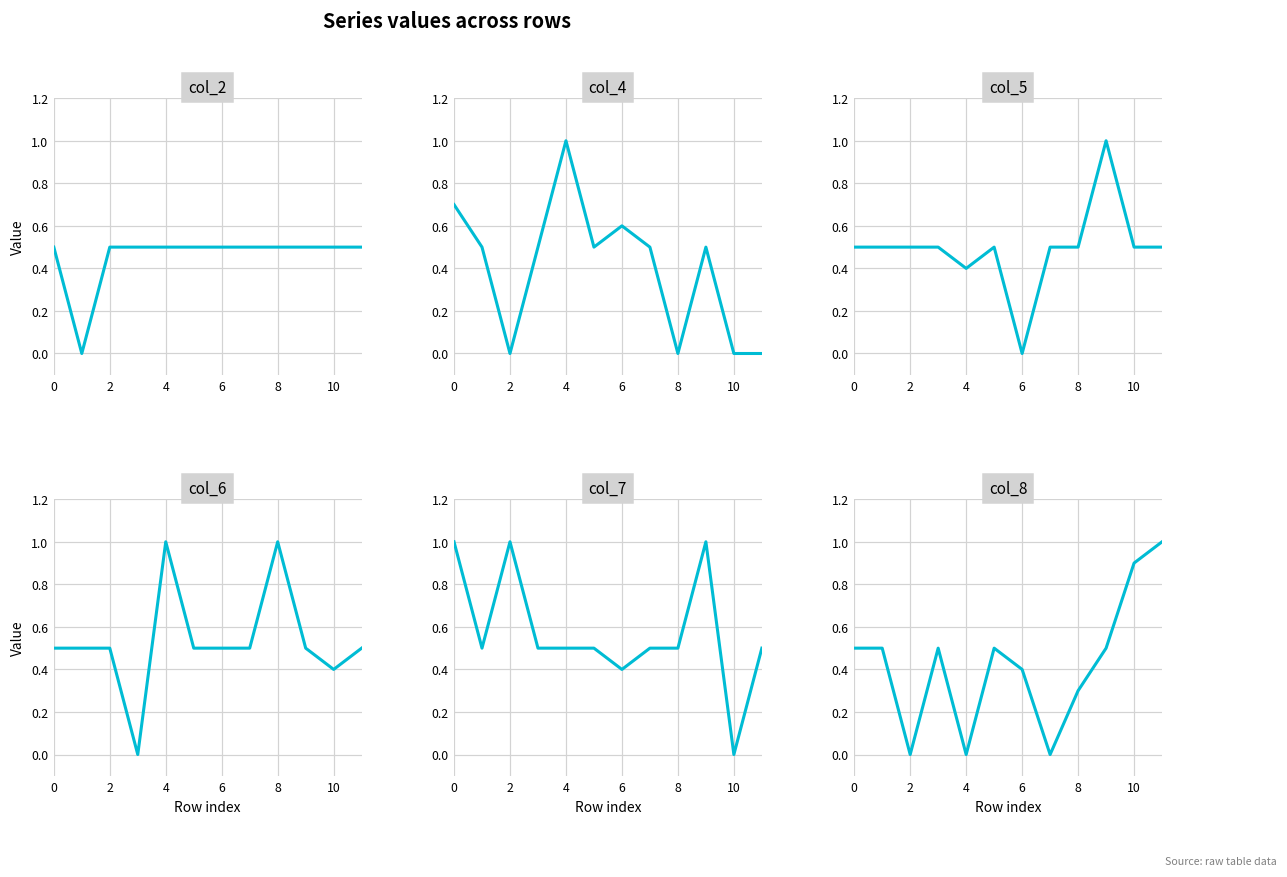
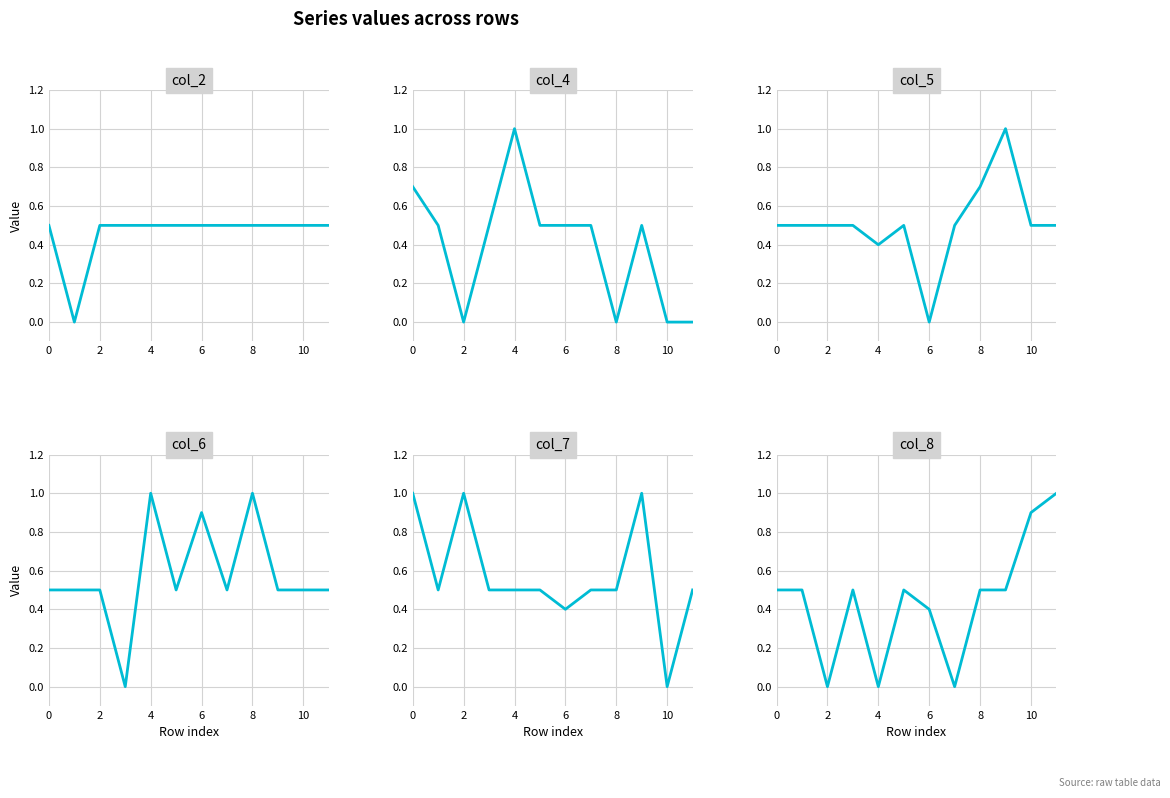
  {
    "col_2": {
      "0": 0.50,
      "2": 0.50,
      "4": 0.50,
      "6": 0.50,
      "8": 0.50,
      "10": 0.50
    },
    "col_4": {
      "0": 0.7,
      "2": 0.0,
      "4": 1.0,
-     "6": 0.6,
+     "6": 0.5,
      "8": 0.0,
      "10": 0.0
    },
    "col_5": {
      "0": 0.5,
      "2": 0.5,
      "4": 0.4,
      "6": 0.0,
-     "8": 0.5,
+     "8": 0.7,
      "10": 0.5
    },
    "col_6": {
      "0": 0.5,
      "2": 0.5,
      "4": 1.0,
-     "6": 0.5,
+     "6": 0.9,
      "8": 1.0,
-     "10": 0.4
+     "10": 0.5
    },
    "col_7": {
      "0": 1.00,
      "2": 1.00,
      "4": 0.50,
      "6": 0.40,
      "8": 0.50,
      "10": 0.00
    },
    "col_8": {
      "0": 0.5,
      "2": 0.0,
      "4": 0.0,
      "6": 0.4,
-     "8": 0.3,
+     "8": 0.5,
      "10": 0.9
    }
  }
